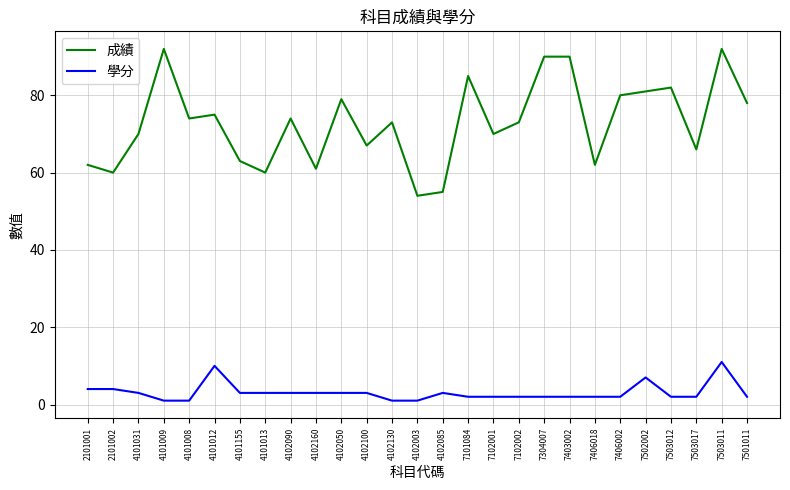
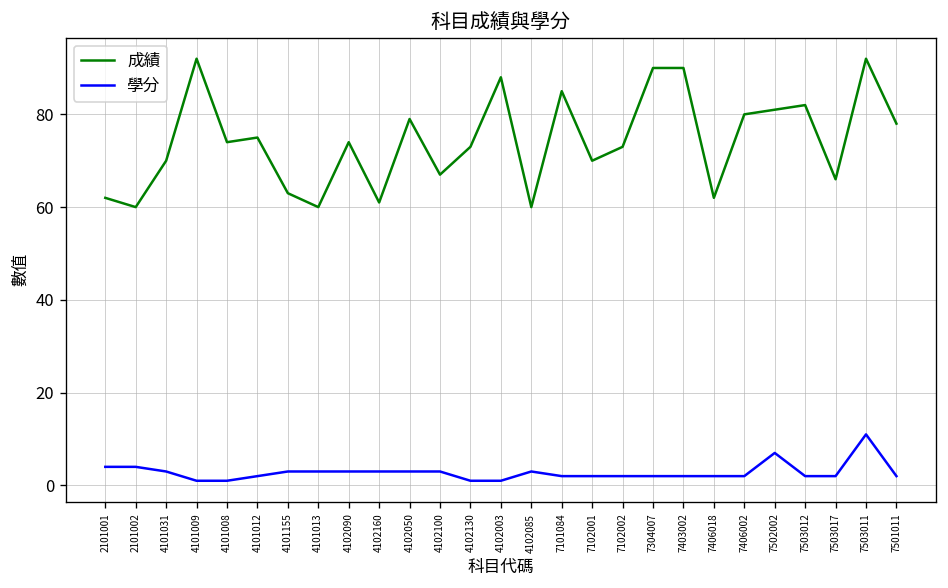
  {
    "成績": {
      "2101001": 62,
      "2101002": 60,
      "4101031": 70,
      "4101009": 92,
      "4101008": 74,
      "4101012": 75,
      "4101155": 63,
      "4101013": 60,
      "4102090": 74,
      "4102160": 61,
      "4102050": 79,
      "4102100": 67,
      "4102130": 73,
-     "4102003": 54,
-     "4102085": 55,
+     "4102003": 88,
+     "4102085": 60,
      "7101084": 85,
      "7102001": 70,
      "7102002": 73,
      "7304007": 90,
      "7403002": 90,
      "7406018": 62,
      "7406002": 80,
      "7502002": 81,
      "7503012": 82,
      "7503017": 66,
      "7503011": 92,
      "7501011": 78
    },
    "學分": {
      "2101001": 4,
      "2101002": 4,
      "4101031": 3,
      "4101009": 1,
      "4101008": 1,
-     "4101012": 10,
+     "4101012": 2,
      "4101155": 3,
      "4101013": 3,
      "4102090": 3,
      "4102160": 3,
      "4102050": 3,
      "4102100": 3,
      "4102130": 1,
      "4102003": 1,
      "4102085": 3,
      "7101084": 2,
      "7102001": 2,
      "7102002": 2,
      "7304007": 2,
      "7403002": 2,
      "7406018": 2,
      "7406002": 2,
      "7502002": 7,
      "7503012": 2,
      "7503017": 2,
      "7503011": 11,
      "7501011": 2
    }
  }
